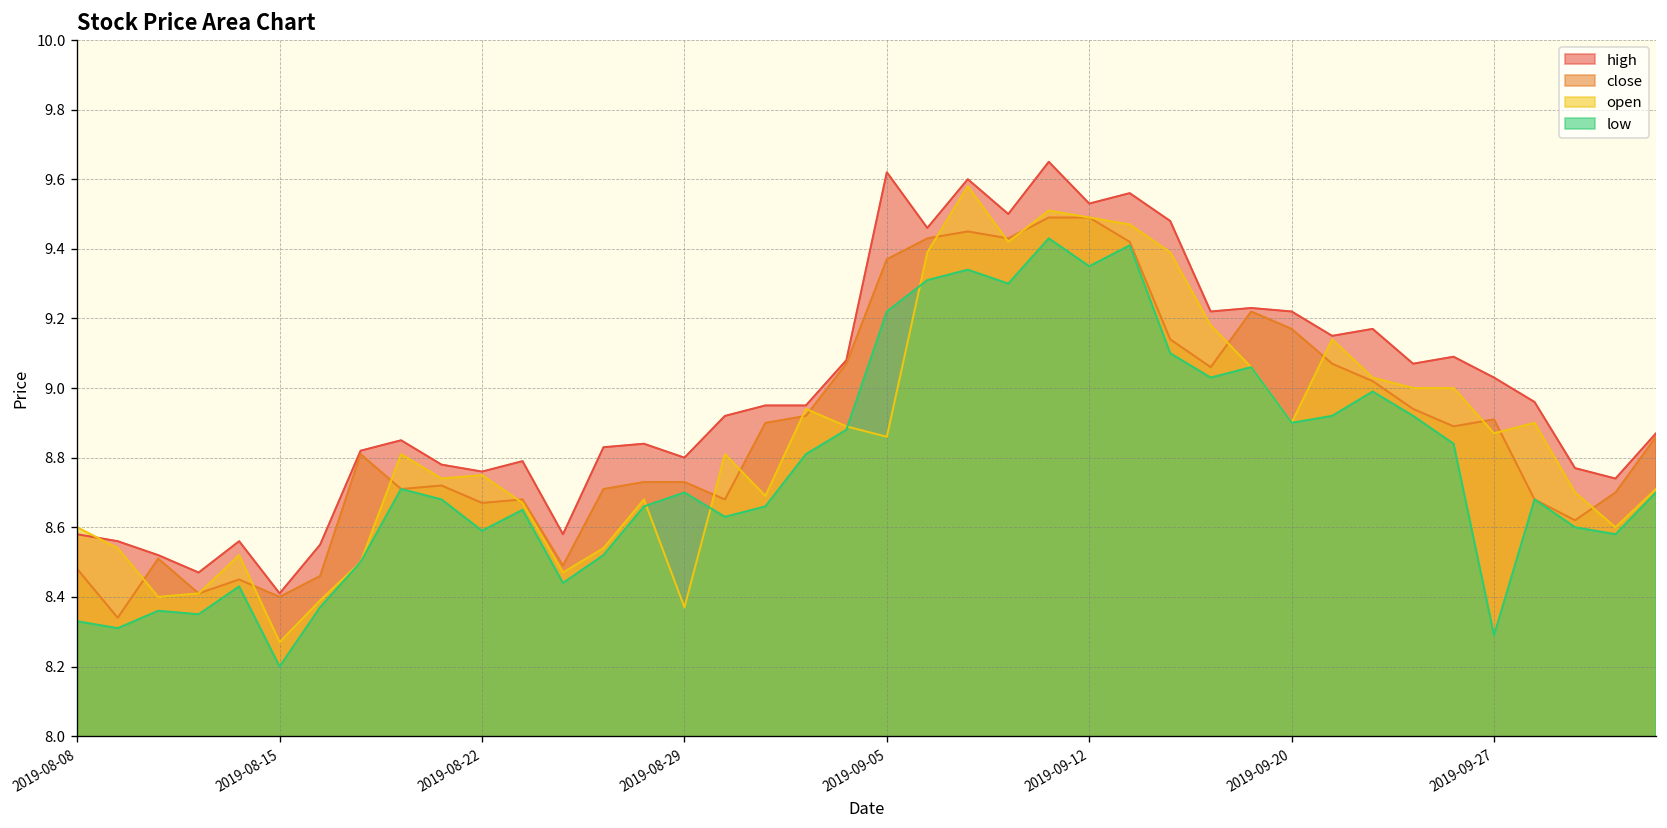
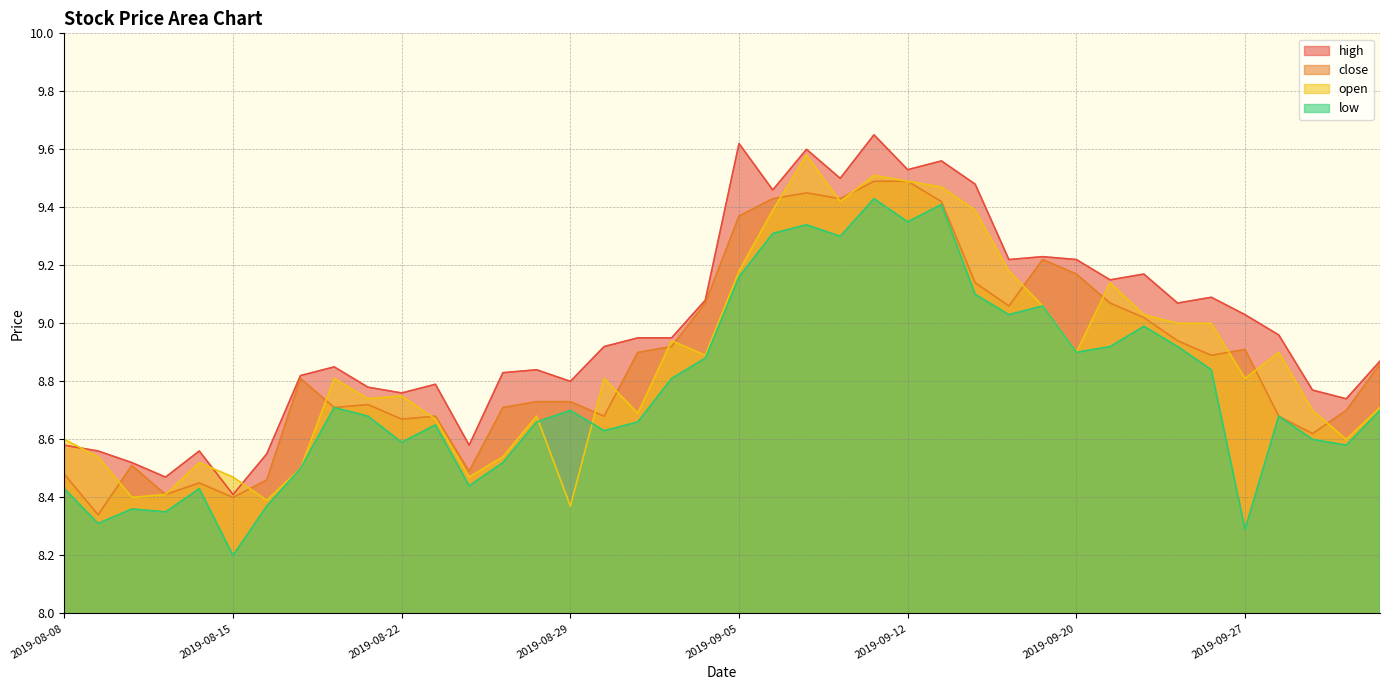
  {
    "open": {
      "2019-08-08": 8.60,
-     "2019-08-15": 8.27,
+     "2019-08-15": 8.47,
      "2019-08-22": 8.75,
      "2019-08-29": 8.37,
-     "2019-09-05": 8.86,
-     "2019-09-27": 8.87
+     "2019-09-05": 9.18,
+     "2019-09-27": 8.81
    },
    "low": {
-     "2019-08-08": 8.33,
+     "2019-08-08": 8.43,
      "2019-08-15": 8.20,
      "2019-08-22": 8.59,
      "2019-08-29": 8.70,
-     "2019-09-05": 9.22,
+     "2019-09-05": 9.16,
      "2019-09-12": 9.35,
      "2019-09-27": 8.29
    }
  }
